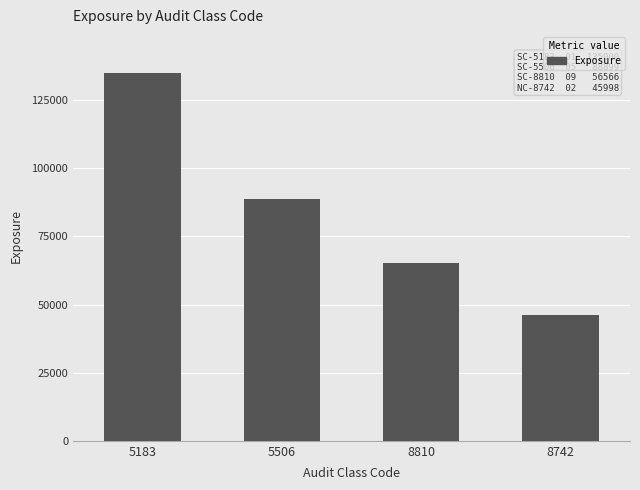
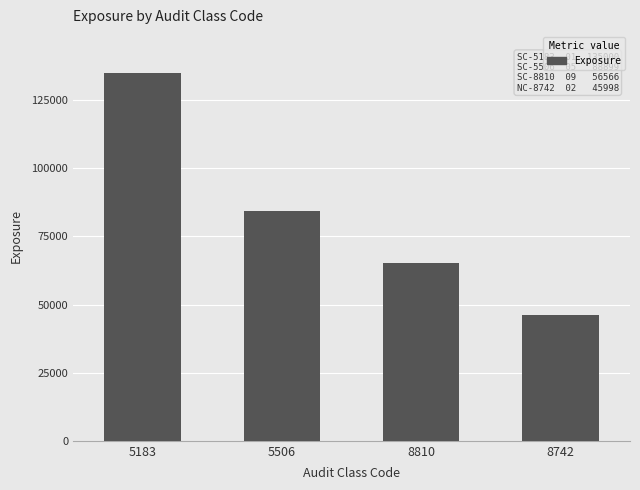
  {
    "5183": 135000,
-   "5506": 89000,
+   "5506": 84000,
    "8810": 65000,
    "8742": 46000
  }
